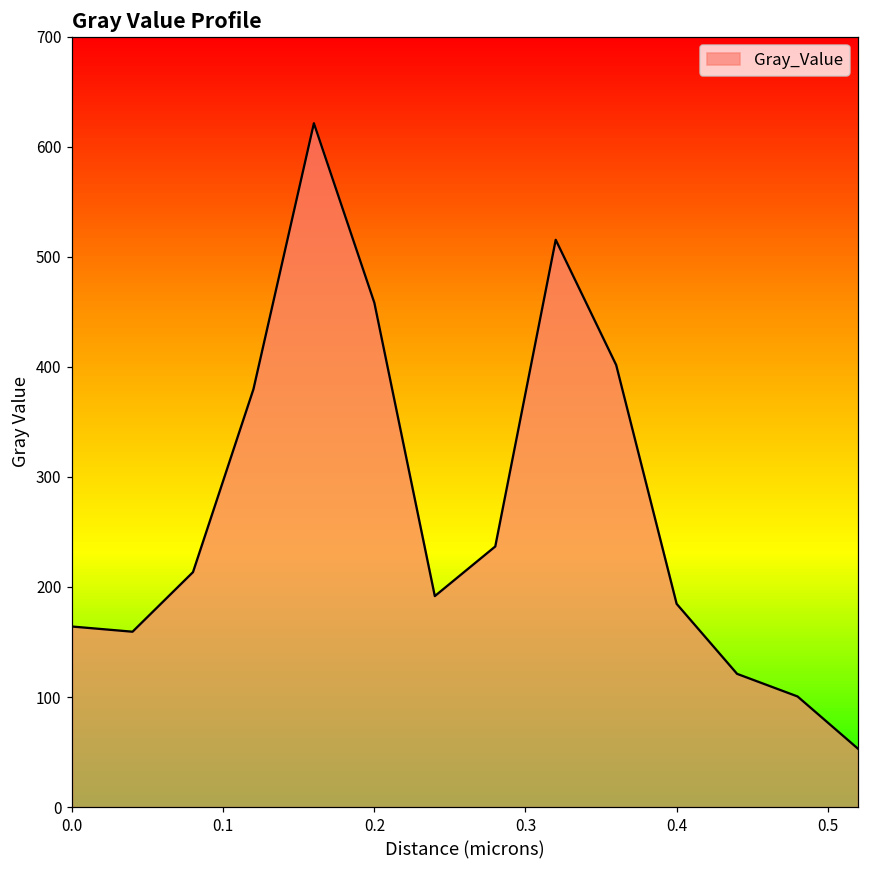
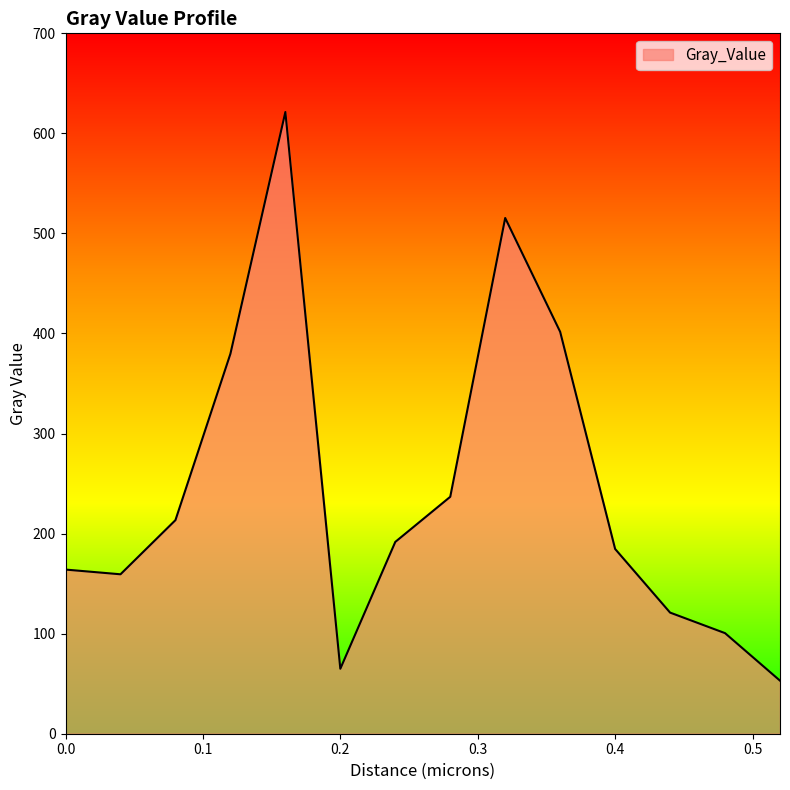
  {
    "0.0": 164,
-   "0.2": 458,
+   "0.2": 65,
    "0.4": 185
  }
